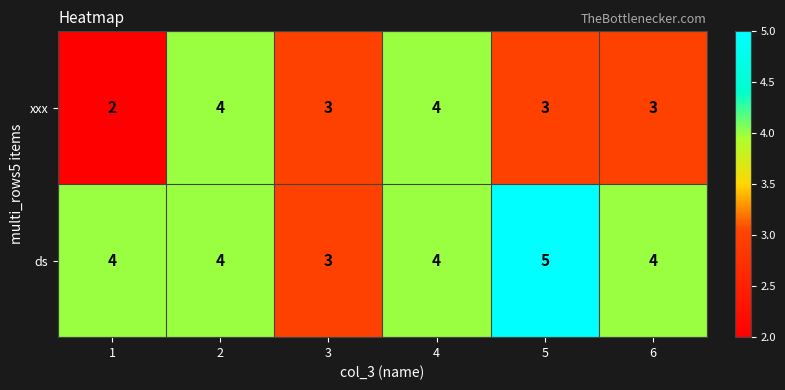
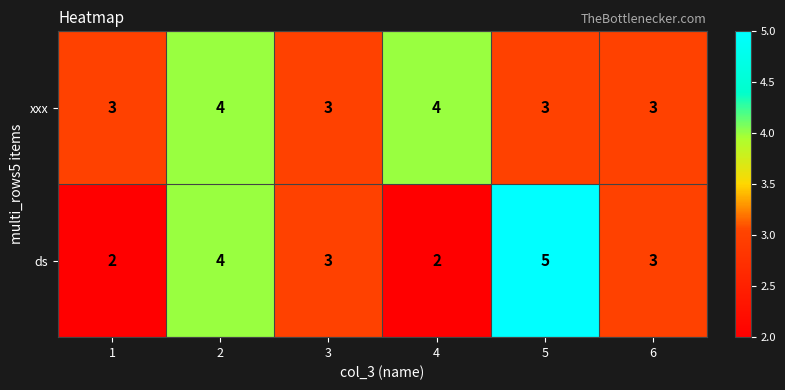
  {
    "xxx": {
-     "1": 2,
+     "1": 3,
      "2": 4,
      "3": 3,
      "4": 4,
      "5": 3,
      "6": 3
    },
    "ds": {
-     "1": 4,
+     "1": 2,
      "2": 4,
      "3": 3,
-     "4": 4,
+     "4": 2,
      "5": 5,
-     "6": 4
+     "6": 3
    }
  }
